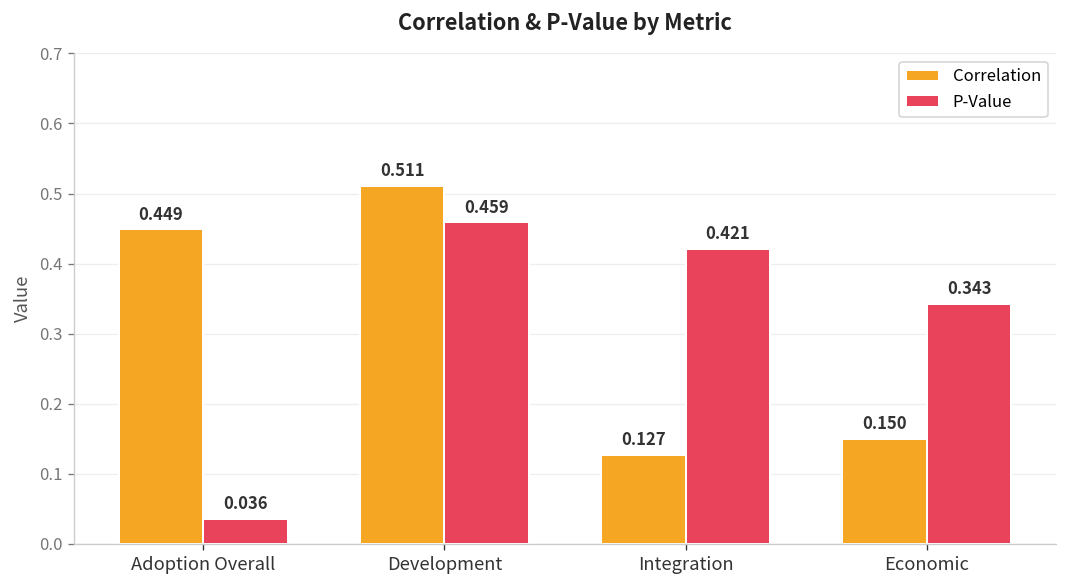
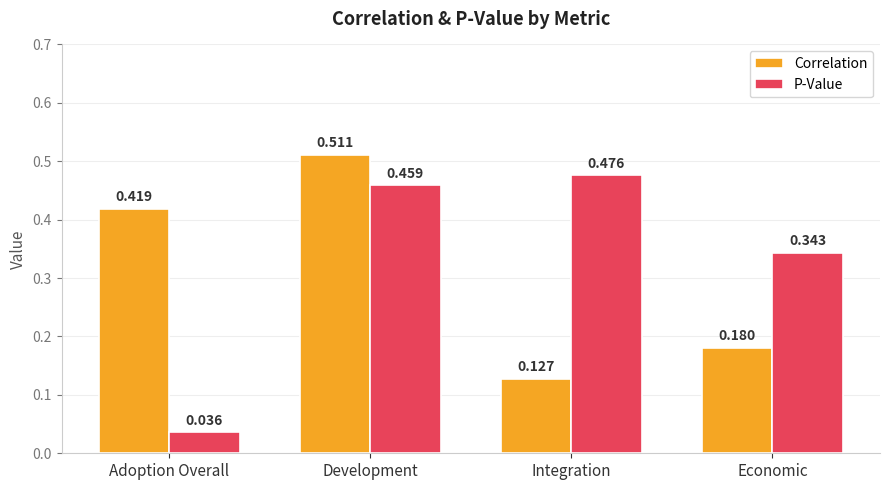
  {
    "Correlation": {
-     "Adoption Overall": 0.449,
+     "Adoption Overall": 0.419,
      "Development": 0.511,
      "Integration": 0.127,
-     "Economic": 0.150
+     "Economic": 0.180
    },
    "P-Value": {
      "Adoption Overall": 0.036,
      "Development": 0.459,
-     "Integration": 0.421,
+     "Integration": 0.476,
      "Economic": 0.343
    }
  }
